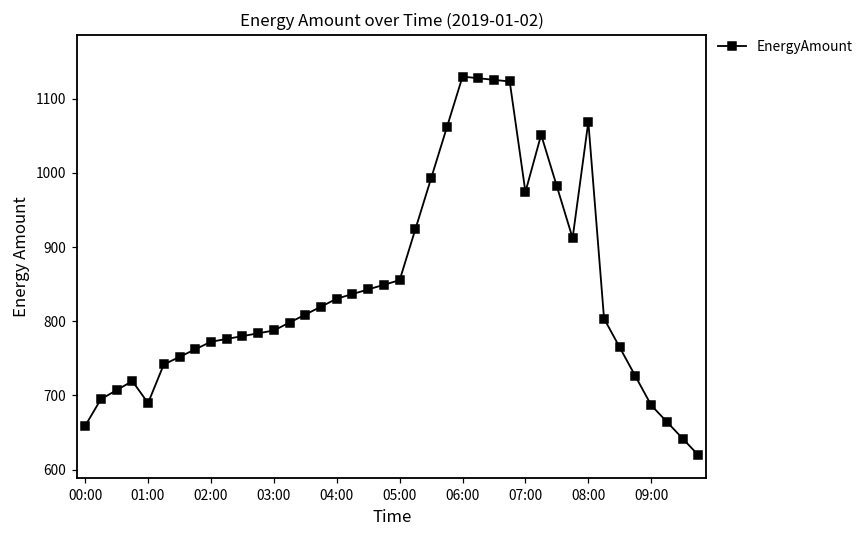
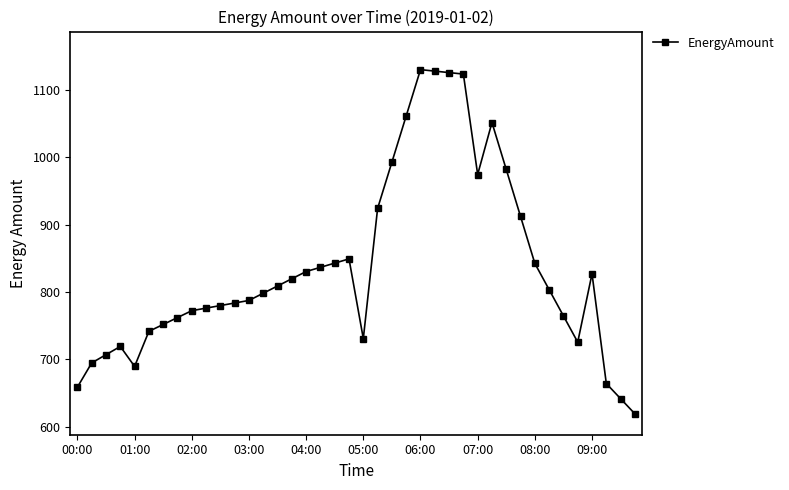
  {
    "00:00": 660,
    "01:00": 690,
    "02:00": 770,
    "03:00": 790,
    "04:00": 830,
-   "05:00": 860,
+   "05:00": 730,
    "06:00": 1130,
    "07:00": 970,
-   "08:00": 1070,
-   "09:00": 690
+   "08:00": 840,
+   "09:00": 830
  }
